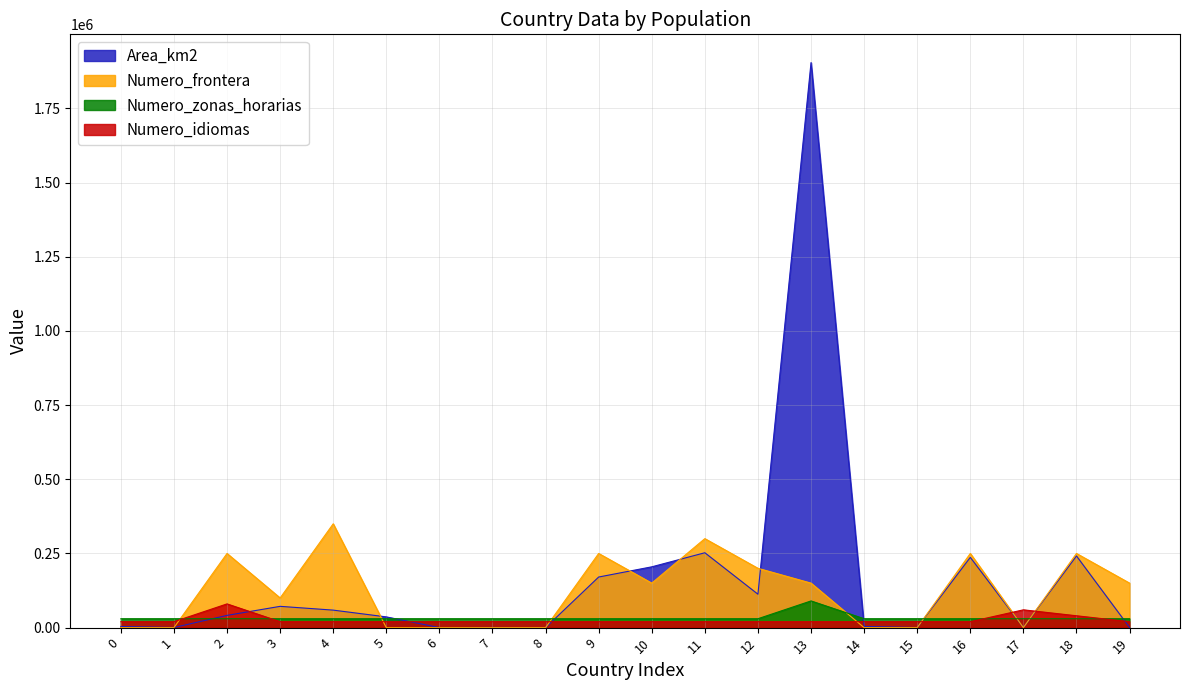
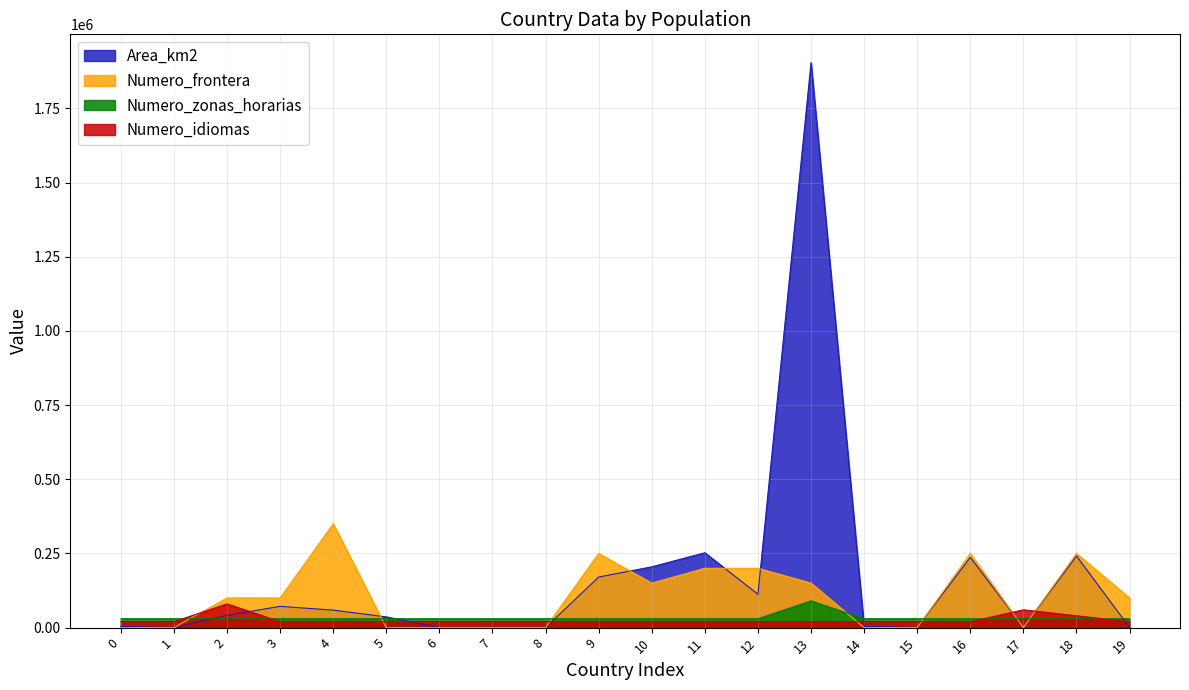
  {
    "Area_km2": {
      "2": 40000,
      "3": 70000,
      "4": 60000,
      "9": 170000,
      "10": 200000,
      "11": 250000,
      "12": 110000,
      "13": 1900000,
      "16": 240000,
      "19": 0
    },
    "Numero_frontera": {
-     "2": 250000,
+     "2": 100000,
      "3": 100000,
      "4": 350000,
      "5": 0,
      "9": 250000,
      "10": 150000,
-     "11": 300000,
+     "11": 200000,
      "12": 200000,
      "13": 150000,
      "16": 250000,
-     "19": 150000
+     "19": 100000
    },
    "Numero_zonas_horarias": {
      "0": 30000,
      "1": 30000,
      "2": 30000,
      "3": 30000,
      "4": 30000,
      "6": 30000,
      "7": 30000,
      "8": 30000,
      "9": 30000,
      "10": 30000,
      "11": 30000,
      "12": 30000,
      "13": 90000,
      "14": 30000,
      "15": 30000,
      "16": 30000,
      "17": 30000,
      "18": 30000,
      "19": 30000
    },
    "Numero_idiomas": {
      "0": 20000,
      "1": 20000,
      "2": 80000,
      "3": 20000,
      "4": 20000,
      "5": 20000,
      "6": 20000,
      "7": 20000,
      "8": 20000,
      "9": 20000,
      "10": 20000,
      "11": 20000,
      "12": 20000,
      "13": 20000,
      "14": 20000,
      "15": 20000,
      "16": 20000,
      "17": 60000,
      "18": 40000,
      "19": 20000
    }
  }
